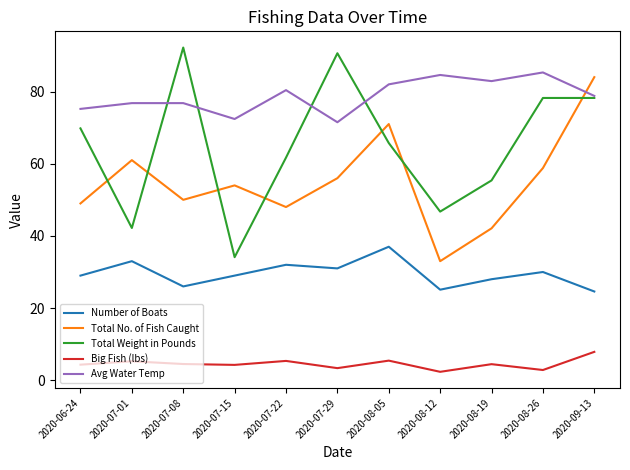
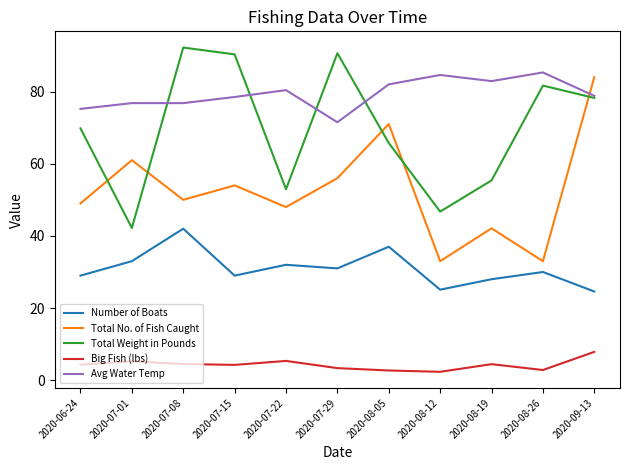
  {
    "Number of Boats": {
      "2020-06-24": 29,
      "2020-07-01": 33,
-     "2020-07-08": 26,
+     "2020-07-08": 42,
      "2020-07-15": 29,
      "2020-07-22": 32,
      "2020-07-29": 31,
      "2020-08-05": 37,
      "2020-08-12": 25,
      "2020-08-19": 28,
      "2020-08-26": 30,
      "2020-09-13": 25
    },
    "Total No. of Fish Caught": {
      "2020-06-24": 49,
      "2020-07-01": 61,
      "2020-07-08": 50,
      "2020-07-15": 54,
      "2020-07-22": 48,
      "2020-07-29": 56,
      "2020-08-05": 71,
      "2020-08-12": 33,
      "2020-08-19": 42,
-     "2020-08-26": 59,
+     "2020-08-26": 33,
      "2020-09-13": 84
    },
    "Total Weight in Pounds": {
      "2020-06-24": 70,
      "2020-07-01": 42,
      "2020-07-08": 92,
-     "2020-07-15": 34,
-     "2020-07-22": 62,
+     "2020-07-15": 90,
+     "2020-07-22": 53,
      "2020-07-29": 91,
      "2020-08-05": 66,
      "2020-08-12": 47,
      "2020-08-19": 55,
-     "2020-08-26": 78
+     "2020-08-26": 82
    },
    "Big Fish (lbs)": {
      "2020-07-15": 4,
      "2020-07-22": 5,
      "2020-07-29": 3,
-     "2020-08-05": 5,
+     "2020-08-05": 3,
      "2020-08-12": 2,
      "2020-08-19": 4,
      "2020-08-26": 3,
      "2020-09-13": 8
    },
    "Avg Water Temp": {
      "2020-06-24": 75,
      "2020-07-01": 77,
      "2020-07-08": 77,
-     "2020-07-15": 72,
+     "2020-07-15": 79,
      "2020-07-22": 80,
      "2020-07-29": 72,
      "2020-08-05": 82,
      "2020-08-12": 85,
      "2020-08-19": 83,
      "2020-08-26": 85
    }
  }
